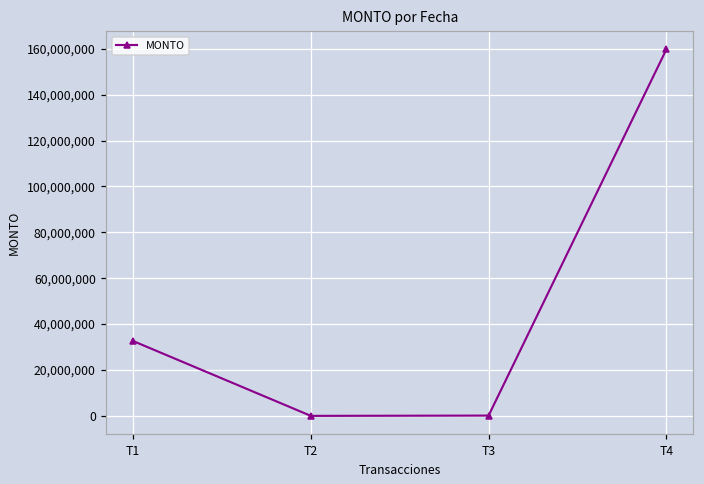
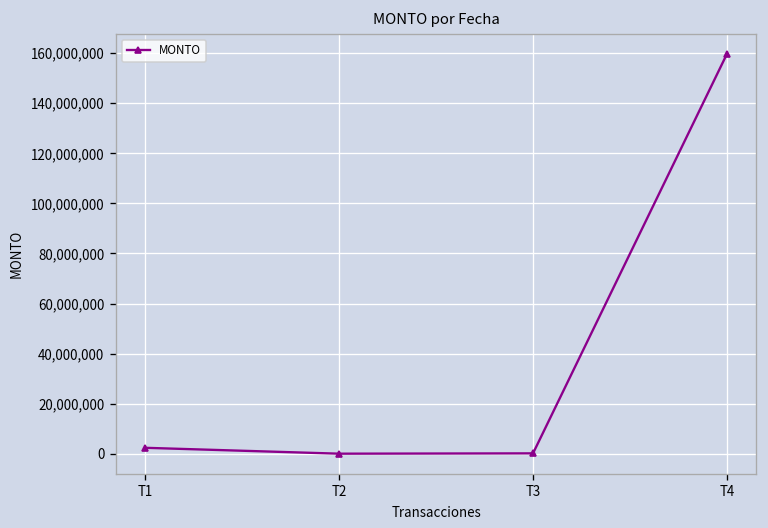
  {
-   "T1": "33,000,000",
+   "T1": "2,000,000",
    "T2": "0",
    "T3": "0",
    "T4": "160,000,000"
  }
